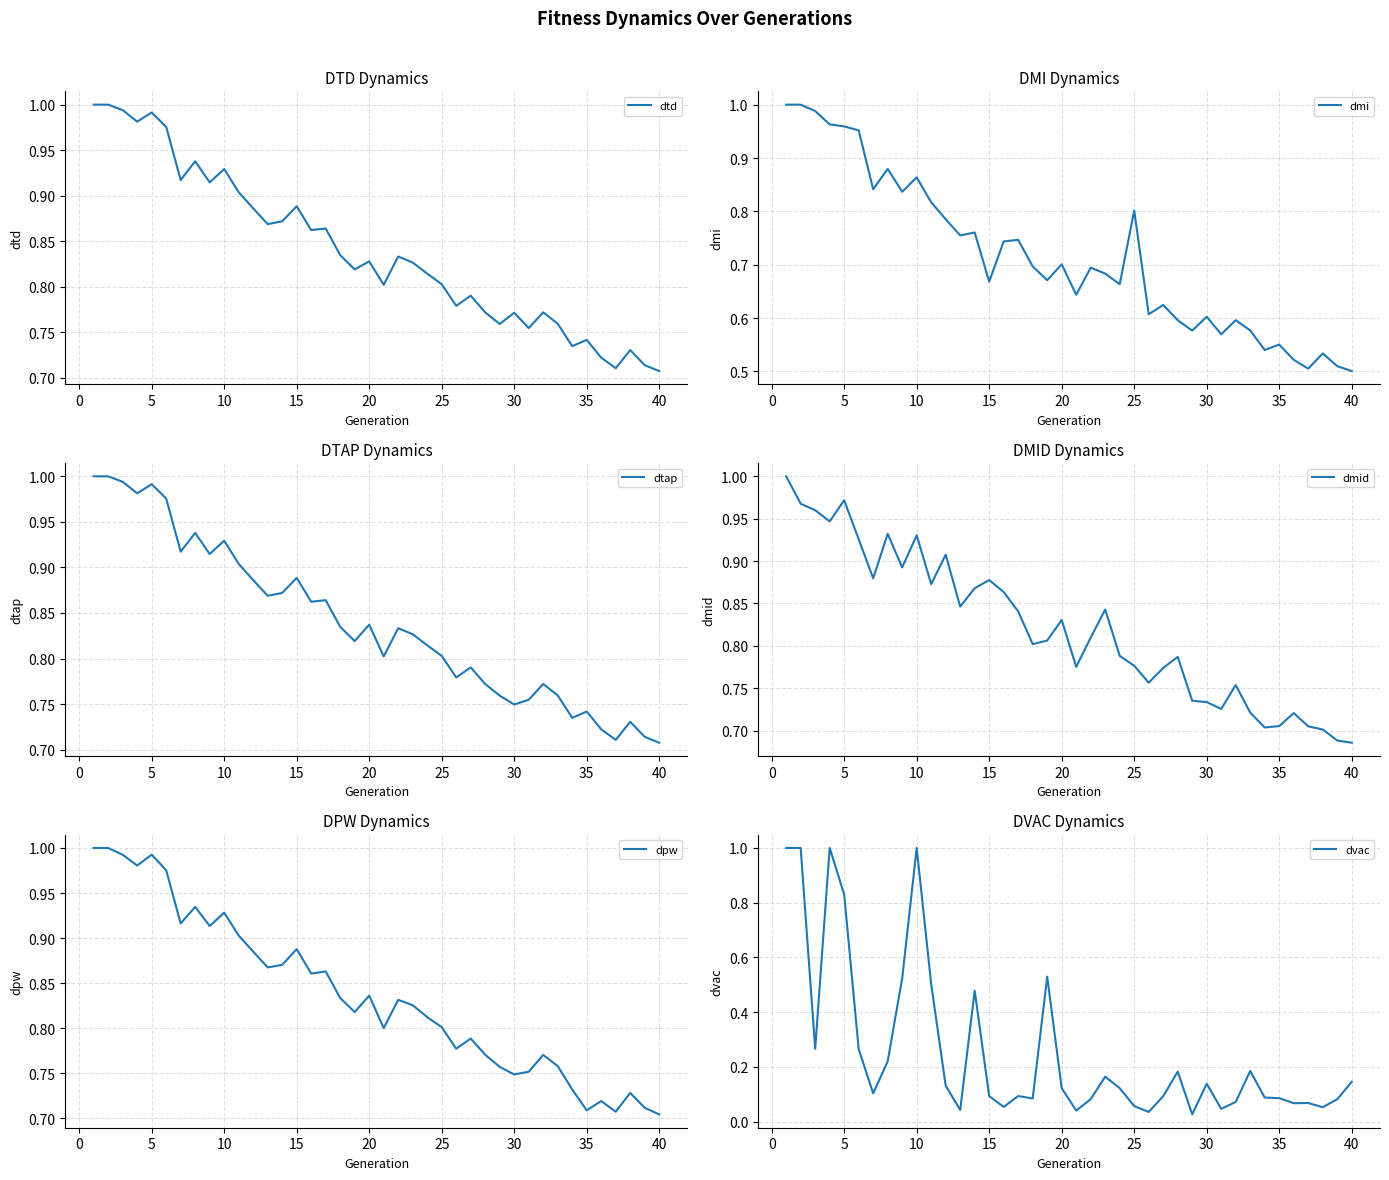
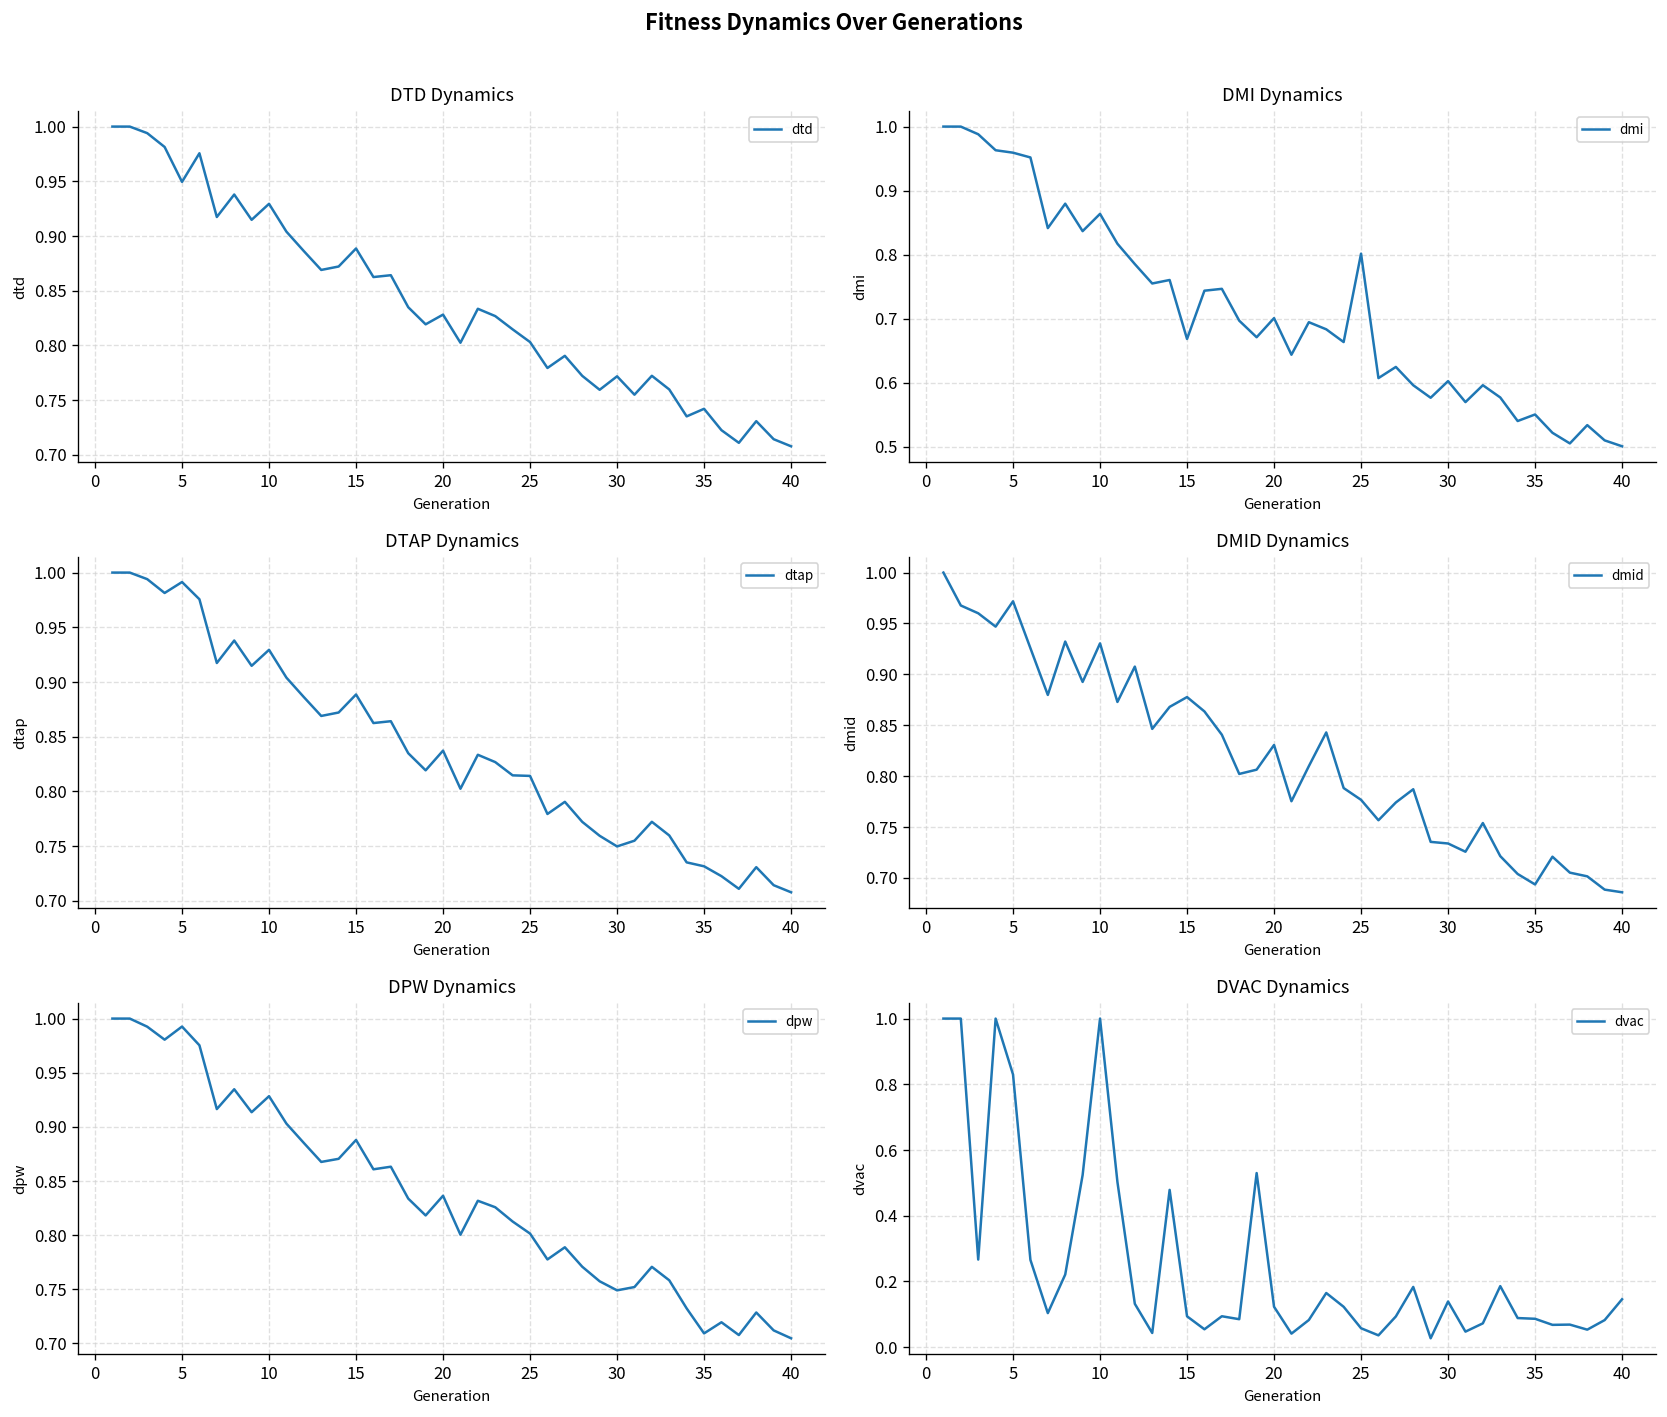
  {
    "DTD Dynamics": {
-     "5": 0.99,
+     "5": 0.95,
      "10": 0.93,
      "15": 0.89,
      "20": 0.83,
      "25": 0.80,
      "30": 0.77,
      "35": 0.74,
      "40": 0.71
    },
    "DMI Dynamics": {
      "5": 0.96,
      "10": 0.86,
      "15": 0.67,
      "20": 0.70,
      "25": 0.80,
      "30": 0.60,
      "35": 0.55,
      "40": 0.50
    },
    "DTAP Dynamics": {
      "5": 0.99,
      "10": 0.93,
      "15": 0.89,
      "20": 0.84,
-     "25": 0.80,
+     "25": 0.81,
      "30": 0.75,
-     "35": 0.74,
+     "35": 0.73,
      "40": 0.71
    },
    "DMID Dynamics": {
      "5": 0.97,
      "10": 0.93,
      "15": 0.88,
      "20": 0.83,
      "25": 0.78,
      "30": 0.73,
-     "35": 0.71,
+     "35": 0.69,
      "40": 0.69
    },
    "DPW Dynamics": {
      "5": 0.99,
      "10": 0.93,
      "15": 0.89,
      "20": 0.84,
      "25": 0.80,
      "30": 0.75,
      "35": 0.71,
      "40": 0.70
    },
    "DVAC Dynamics": {
      "5": 0.83,
      "10": 1.00,
      "15": 0.09,
      "20": 0.12,
      "25": 0.06,
      "30": 0.14,
      "35": 0.09,
      "40": 0.15
    }
  }
